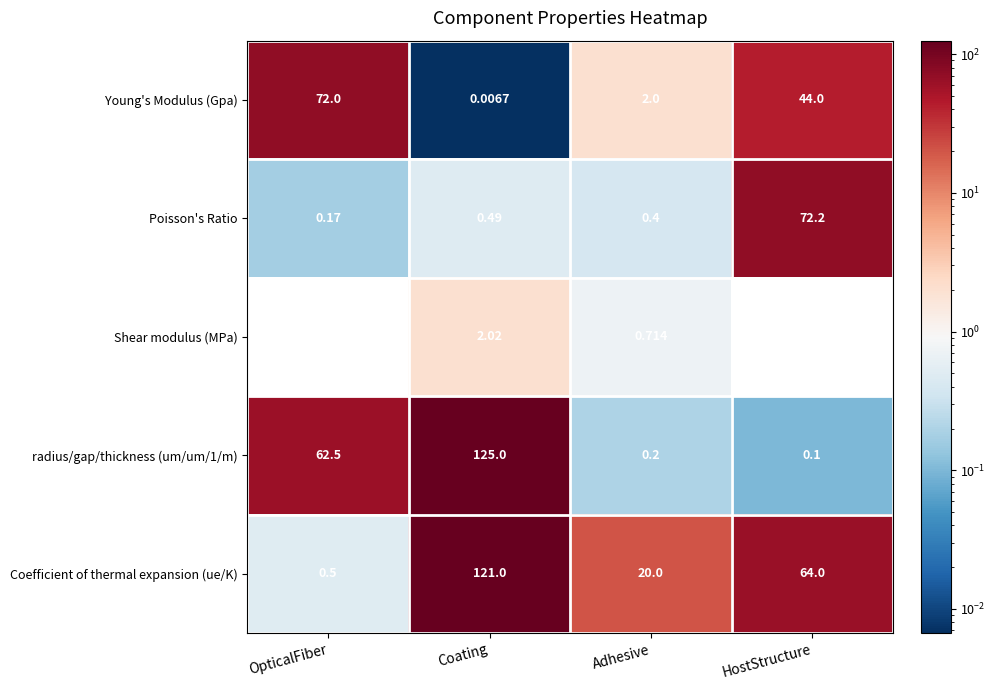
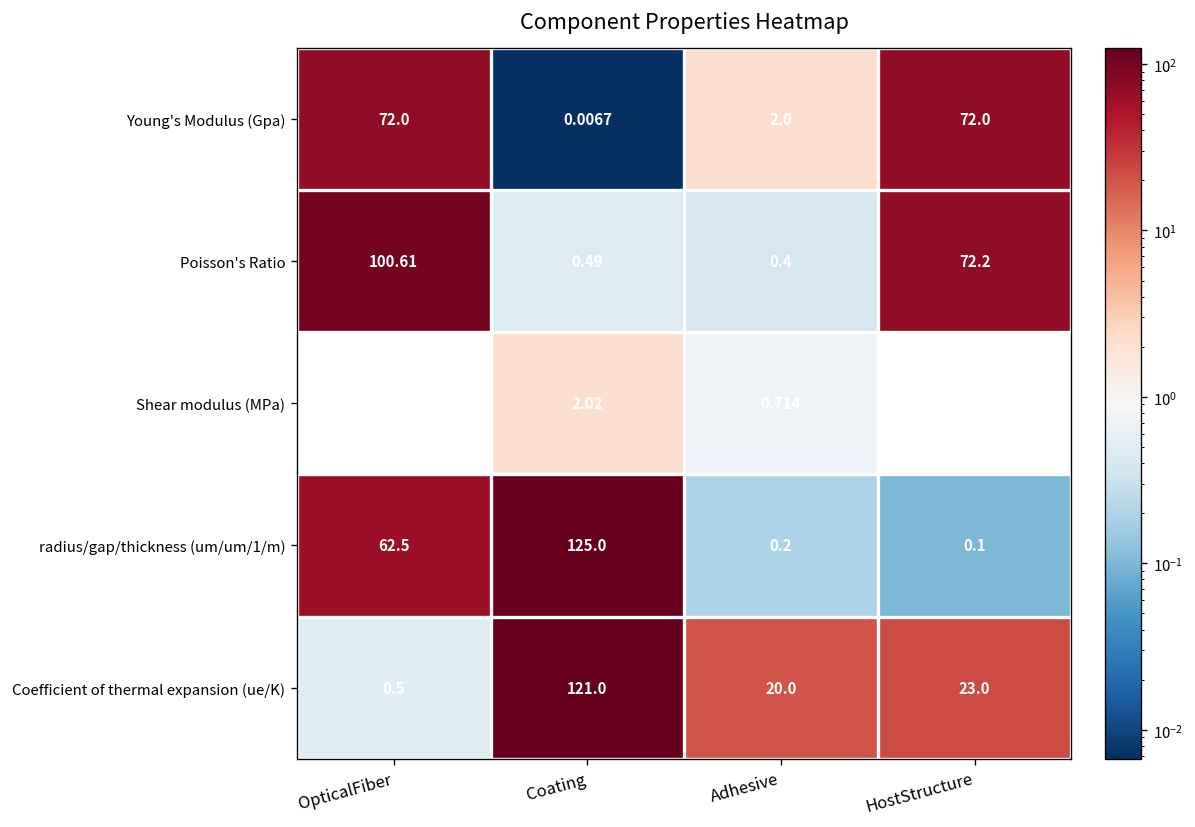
  {
    "Young's Modulus (Gpa)": {
      "OpticalFiber": 72.0,
      "Coating": 0.0067,
-     "HostStructure": 44.0
+     "HostStructure": 72.0
    },
    "Poisson's Ratio": {
-     "OpticalFiber": 0.17,
+     "OpticalFiber": 100.61,
      "HostStructure": 72.2
    },
    "radius/gap/thickness (um/um/1/m)": {
      "OpticalFiber": 62.5,
      "Coating": 125.0,
      "Adhesive": 0.2,
      "HostStructure": 0.1
    },
    "Coefficient of thermal expansion (ue/K)": {
      "Coating": 121.0,
      "Adhesive": 20.0,
-     "HostStructure": 64.0
+     "HostStructure": 23.0
    }
  }
